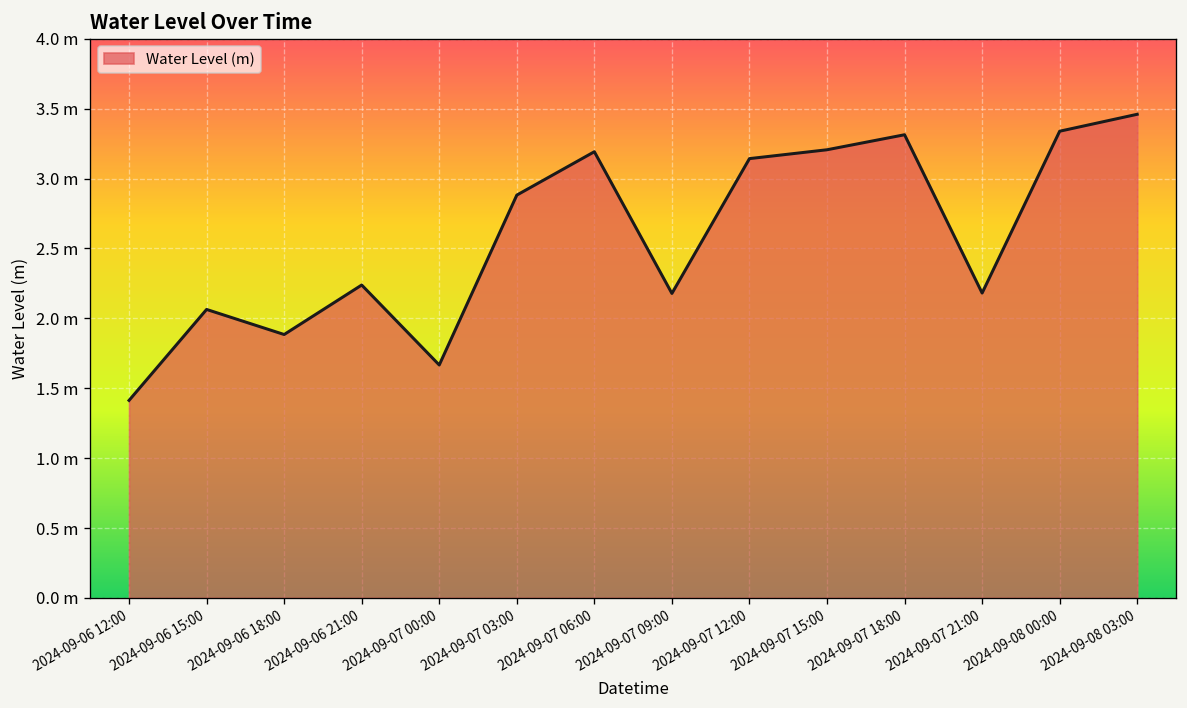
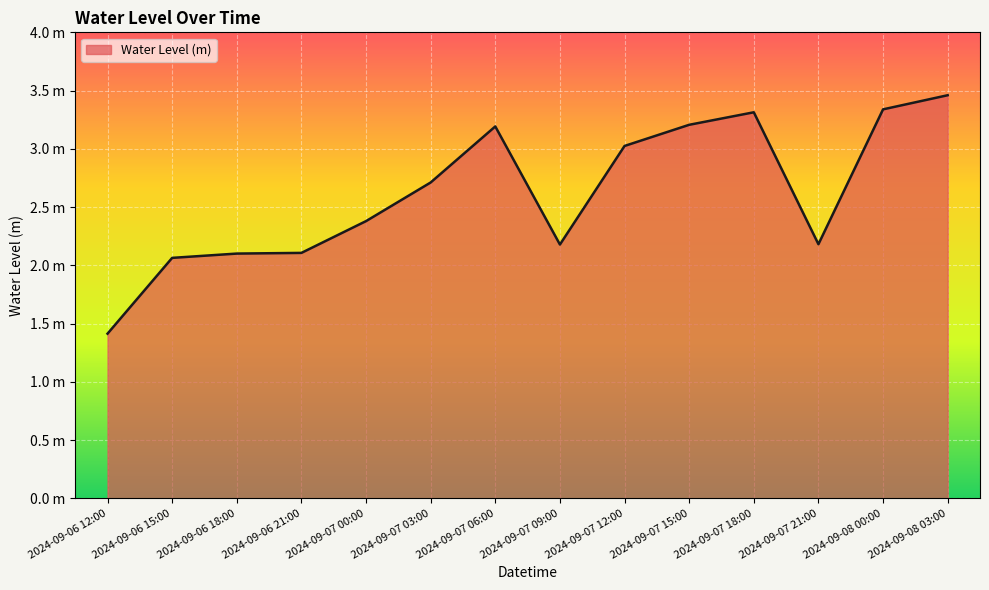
  {
    "2024-09-06 12:00": "1.41 m",
    "2024-09-06 15:00": "2.06 m",
-   "2024-09-06 18:00": "1.88 m",
-   "2024-09-06 21:00": "2.24 m",
-   "2024-09-07 00:00": "1.67 m",
-   "2024-09-07 03:00": "2.88 m",
+   "2024-09-06 18:00": "2.10 m",
+   "2024-09-06 21:00": "2.11 m",
+   "2024-09-07 00:00": "2.38 m",
+   "2024-09-07 03:00": "2.71 m",
    "2024-09-07 06:00": "3.19 m",
    "2024-09-07 09:00": "2.18 m",
-   "2024-09-07 12:00": "3.14 m",
+   "2024-09-07 12:00": "3.02 m",
    "2024-09-07 15:00": "3.21 m",
    "2024-09-07 18:00": "3.31 m",
    "2024-09-07 21:00": "2.18 m",
    "2024-09-08 00:00": "3.34 m",
    "2024-09-08 03:00": "3.46 m"
  }
